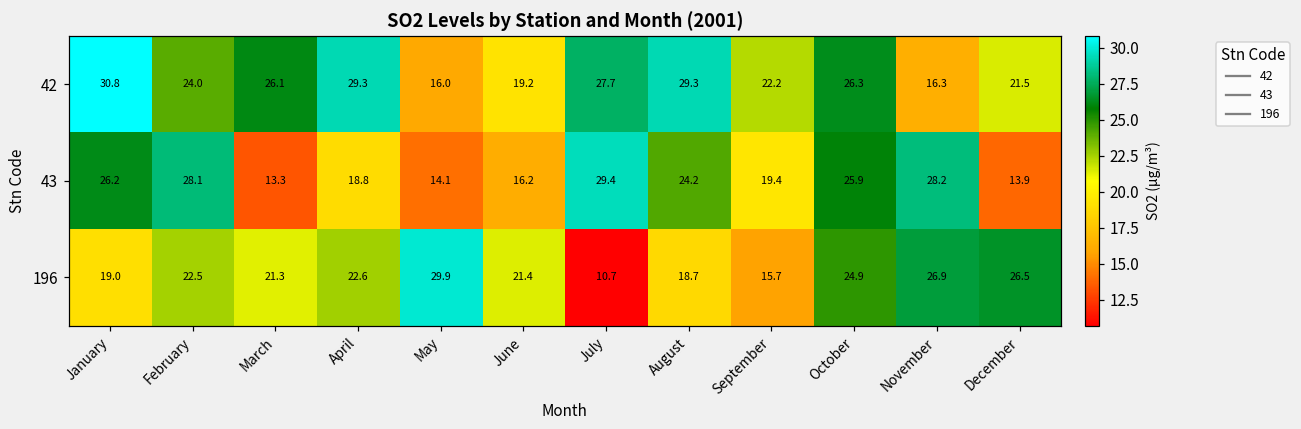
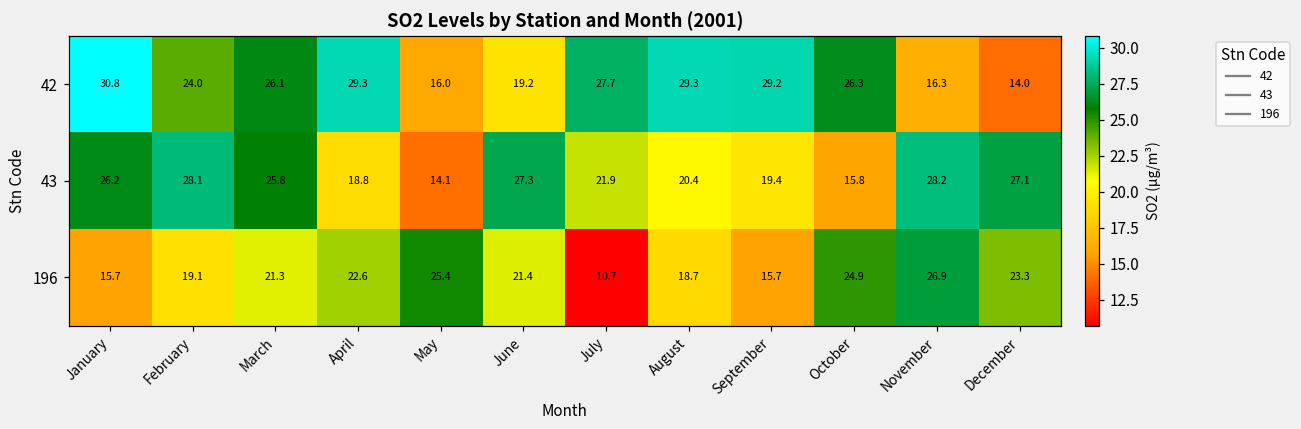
  {
    "42": {
      "January": 30.8,
      "February": 24.0,
      "March": 26.1,
      "April": 29.3,
      "May": 16.0,
      "June": 19.2,
      "July": 27.7,
      "August": 29.3,
-     "September": 22.2,
+     "September": 29.2,
      "October": 26.3,
      "November": 16.3,
-     "December": 21.5
+     "December": 14.0
    },
    "43": {
      "January": 26.2,
      "February": 28.1,
-     "March": 13.3,
+     "March": 25.8,
      "April": 18.8,
      "May": 14.1,
-     "June": 16.2,
-     "July": 29.4,
-     "August": 24.2,
+     "June": 27.3,
+     "July": 21.9,
+     "August": 20.4,
      "September": 19.4,
-     "October": 25.9,
+     "October": 15.8,
      "November": 28.2,
-     "December": 13.9
+     "December": 27.1
    },
    "196": {
-     "January": 19.0,
-     "February": 22.5,
+     "January": 15.7,
+     "February": 19.1,
      "March": 21.3,
      "April": 22.6,
-     "May": 29.9,
+     "May": 25.4,
      "June": 21.4,
      "July": 10.7,
      "August": 18.7,
      "September": 15.7,
      "October": 24.9,
      "November": 26.9,
-     "December": 26.5
+     "December": 23.3
    }
  }
